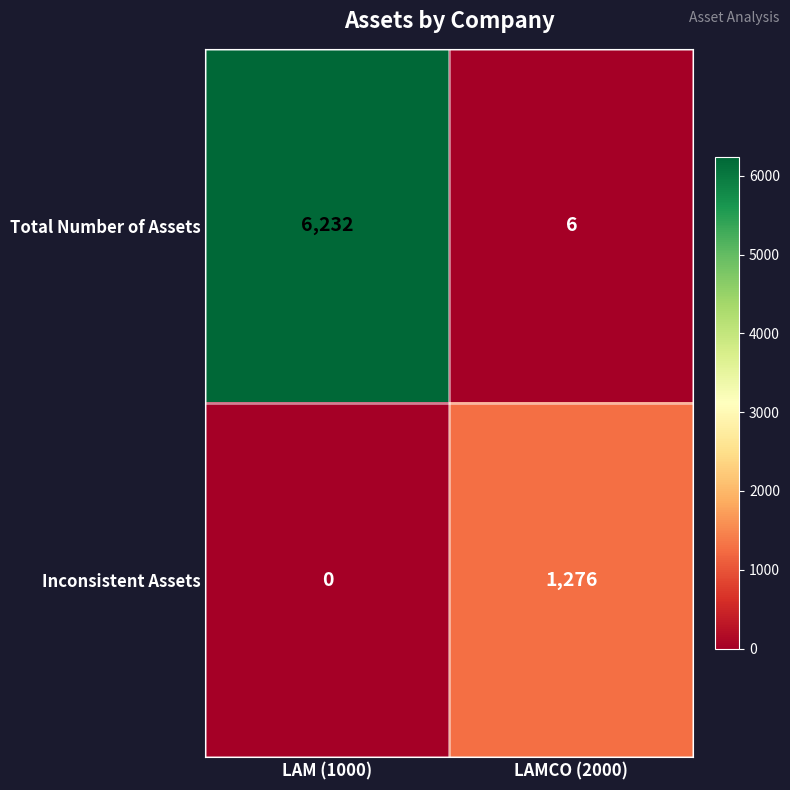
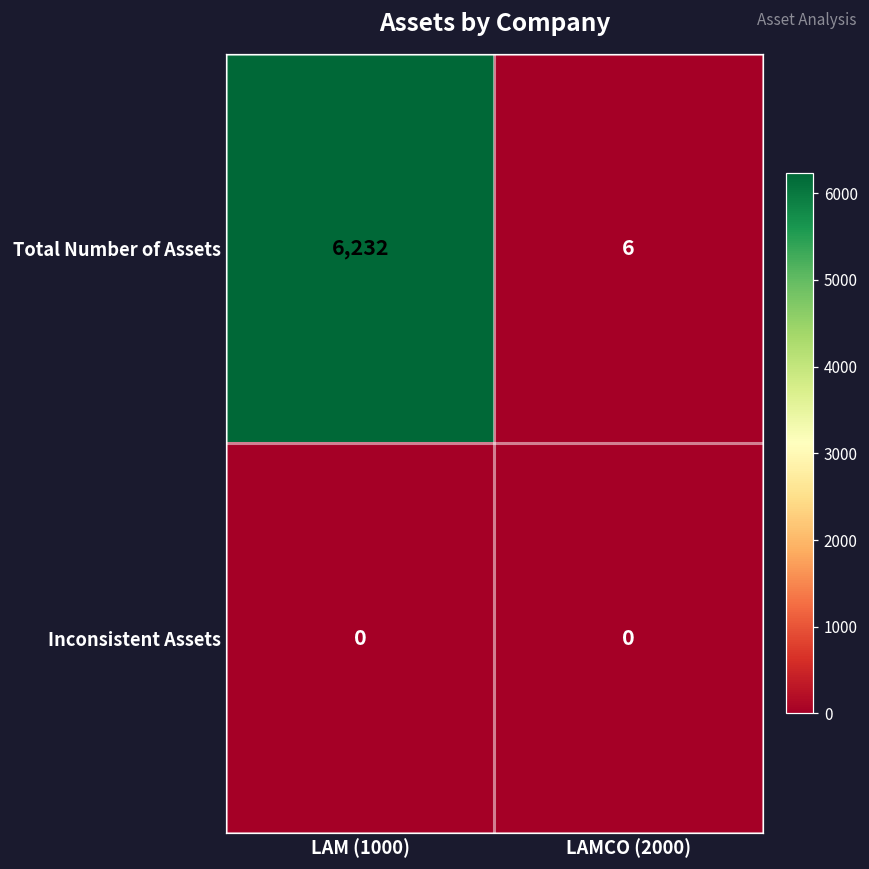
  {
    "Total Number of Assets": {
      "LAM (1000)": "6,232",
      "LAMCO (2000)": "6"
    },
    "Inconsistent Assets": {
      "LAM (1000)": "0",
-     "LAMCO (2000)": "1,276"
+     "LAMCO (2000)": "0"
    }
  }
